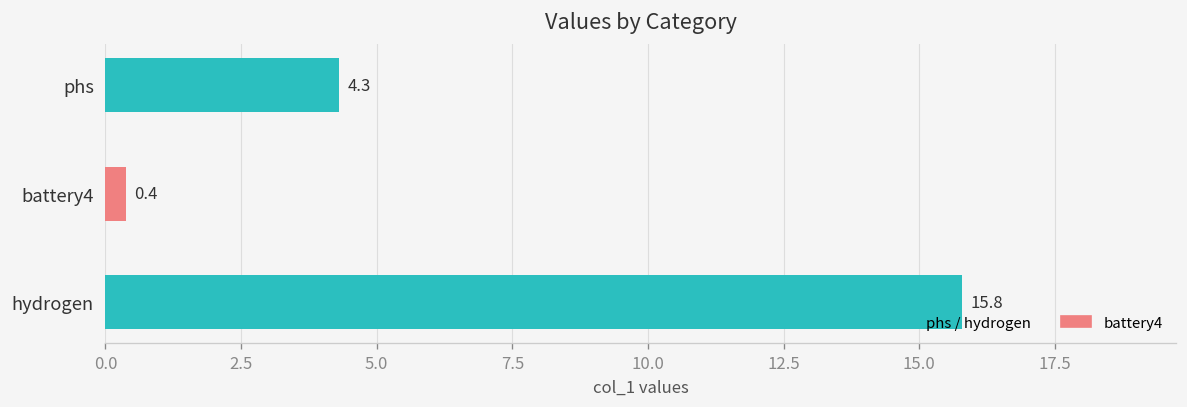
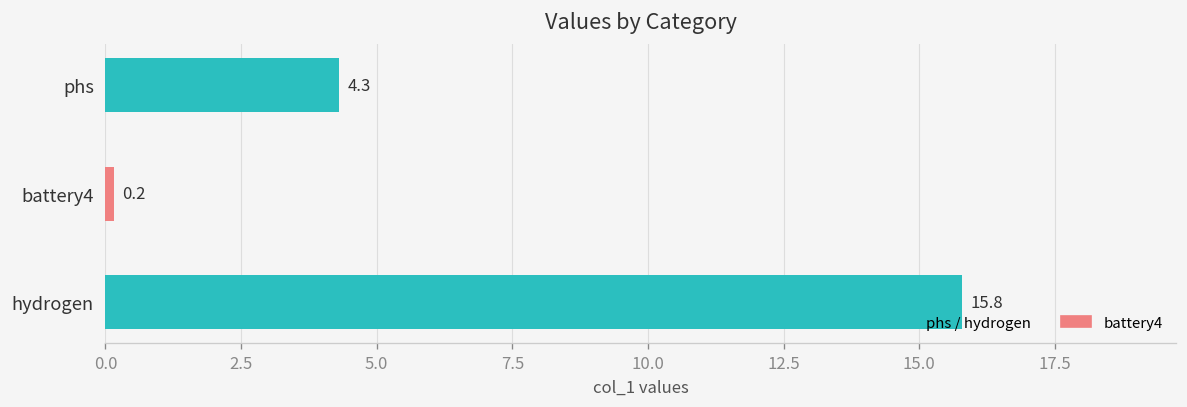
  {
    "phs": 4.3,
-   "battery4": 0.4,
+   "battery4": 0.2,
    "hydrogen": 15.8
  }
